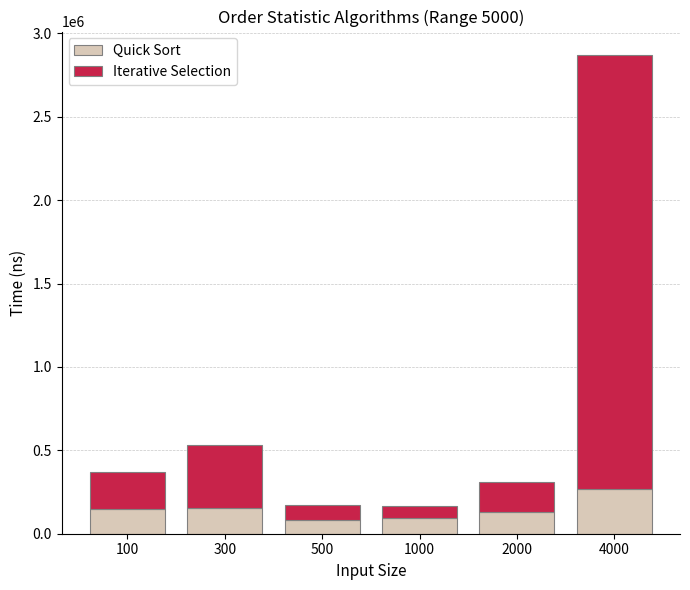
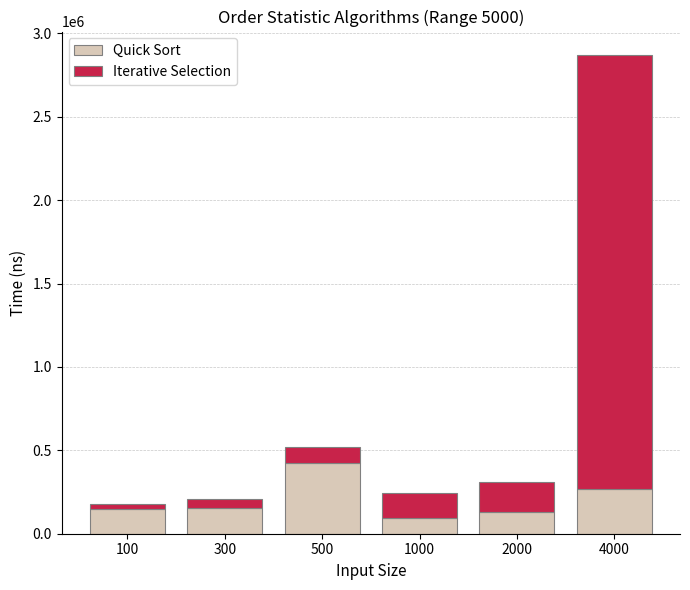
  {
    "Quick Sort": {
      "100": 150000,
      "300": 150000,
-     "500": 80000,
+     "500": 430000,
      "1000": 90000,
      "2000": 130000,
      "4000": 270000
    },
    "Iterative Selection": {
-     "100": 220000,
-     "300": 380000,
+     "100": 30000,
+     "300": 60000,
      "500": 90000,
-     "1000": 70000,
+     "1000": 150000,
      "2000": 180000,
      "4000": 2600000
    }
  }
